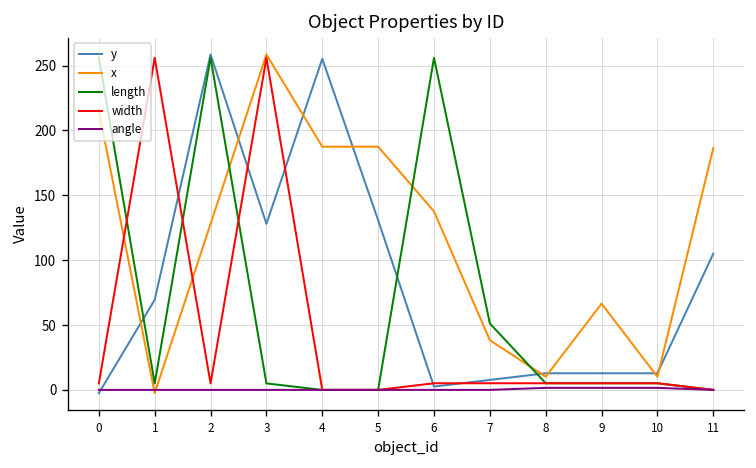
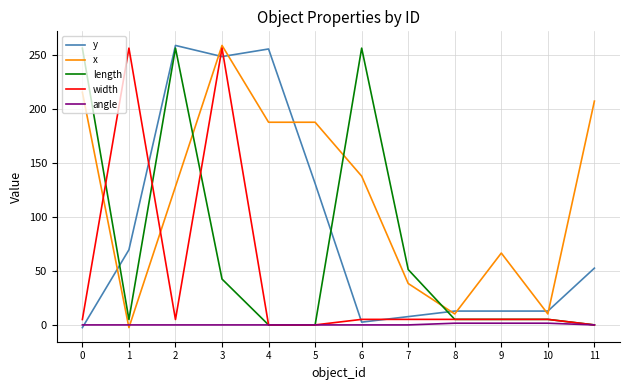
  {
    "y": {
      "0": -3,
      "1": 70,
      "2": 259,
-     "3": 128,
+     "3": 248,
      "4": 255,
      "5": 131,
      "6": 3,
      "7": 8,
      "8": 13,
      "9": 13,
      "10": 13,
-     "11": 105
+     "11": 53
    },
    "x": {
      "1": -3,
      "2": 128,
      "3": 259,
      "4": 187,
      "5": 187,
      "6": 138,
      "7": 38,
      "8": 10,
      "9": 66,
      "10": 10,
-     "11": 186
+     "11": 207
    },
    "length": {
      "1": 5,
      "2": 256,
-     "3": 5,
+     "3": 42,
      "6": 256,
      "7": 51
    },
    "width": {
      "0": 5,
      "1": 256,
      "2": 5,
      "3": 256,
      "6": 5,
      "7": 5
    },
    "angle": {
      "0": 0,
      "1": 0,
      "2": 0,
      "3": 0,
      "6": 0,
      "7": 0,
      "8": 2,
      "9": 2,
      "10": 2
    }
  }
